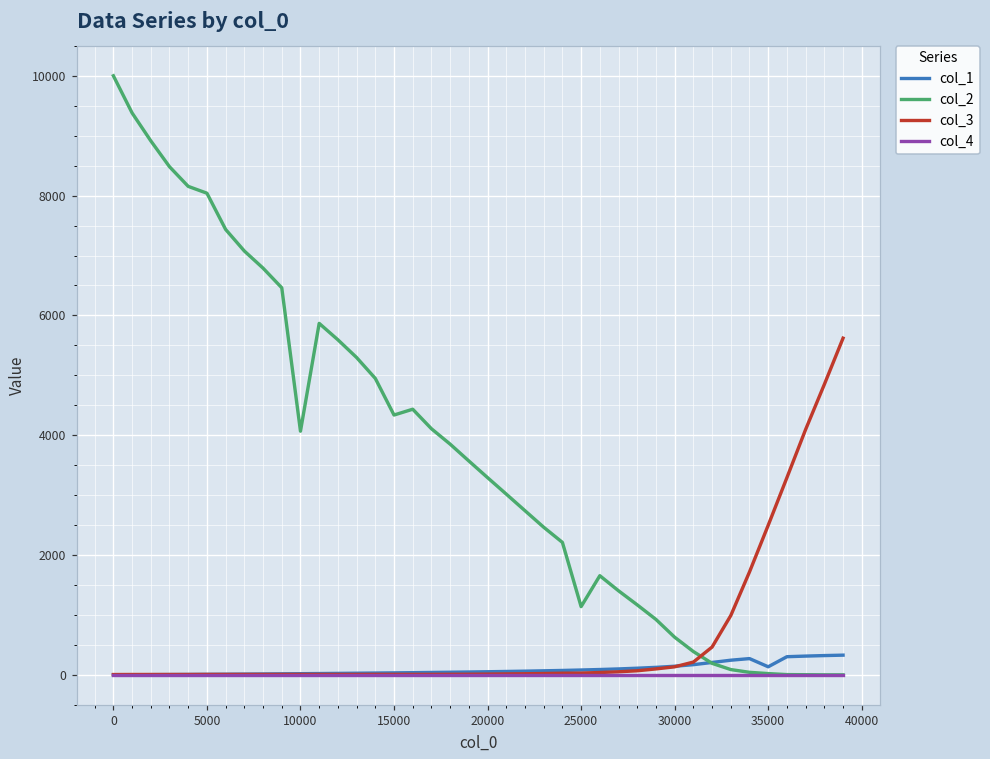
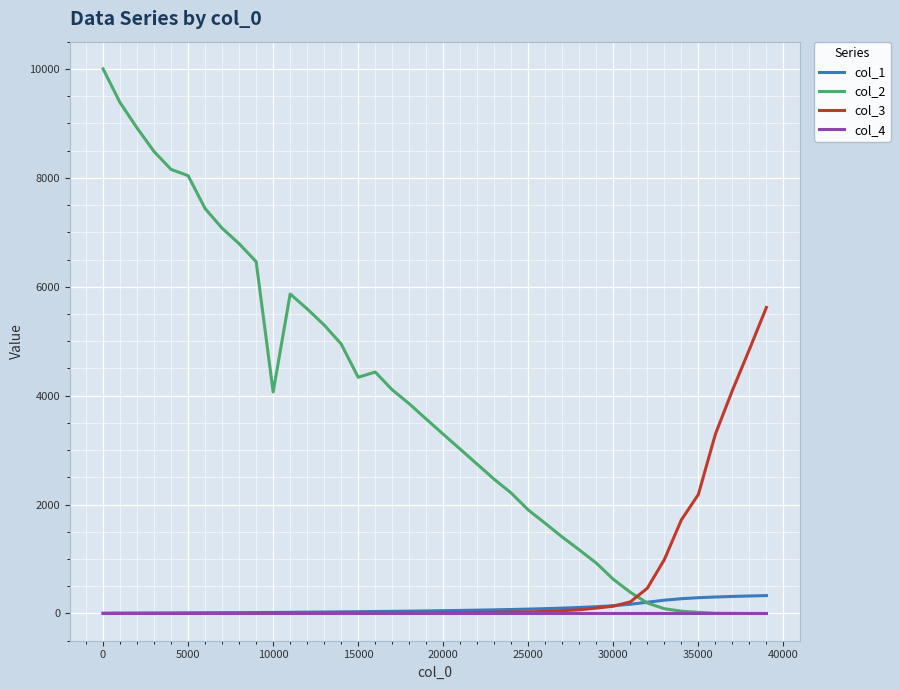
  {
    "col_1": {
      "25000": 100,
-     "35000": 100
+     "35000": 300
    },
    "col_2": {
      "0": 10000,
      "5000": 8000,
      "10000": 4100,
      "15000": 4300,
      "20000": 3300,
-     "25000": 1100,
+     "25000": 1900,
      "30000": 600
    },
    "col_3": {
-     "35000": 2500
+     "35000": 2200
    },
    "col_4": {
      "30000": 0
    }
  }
